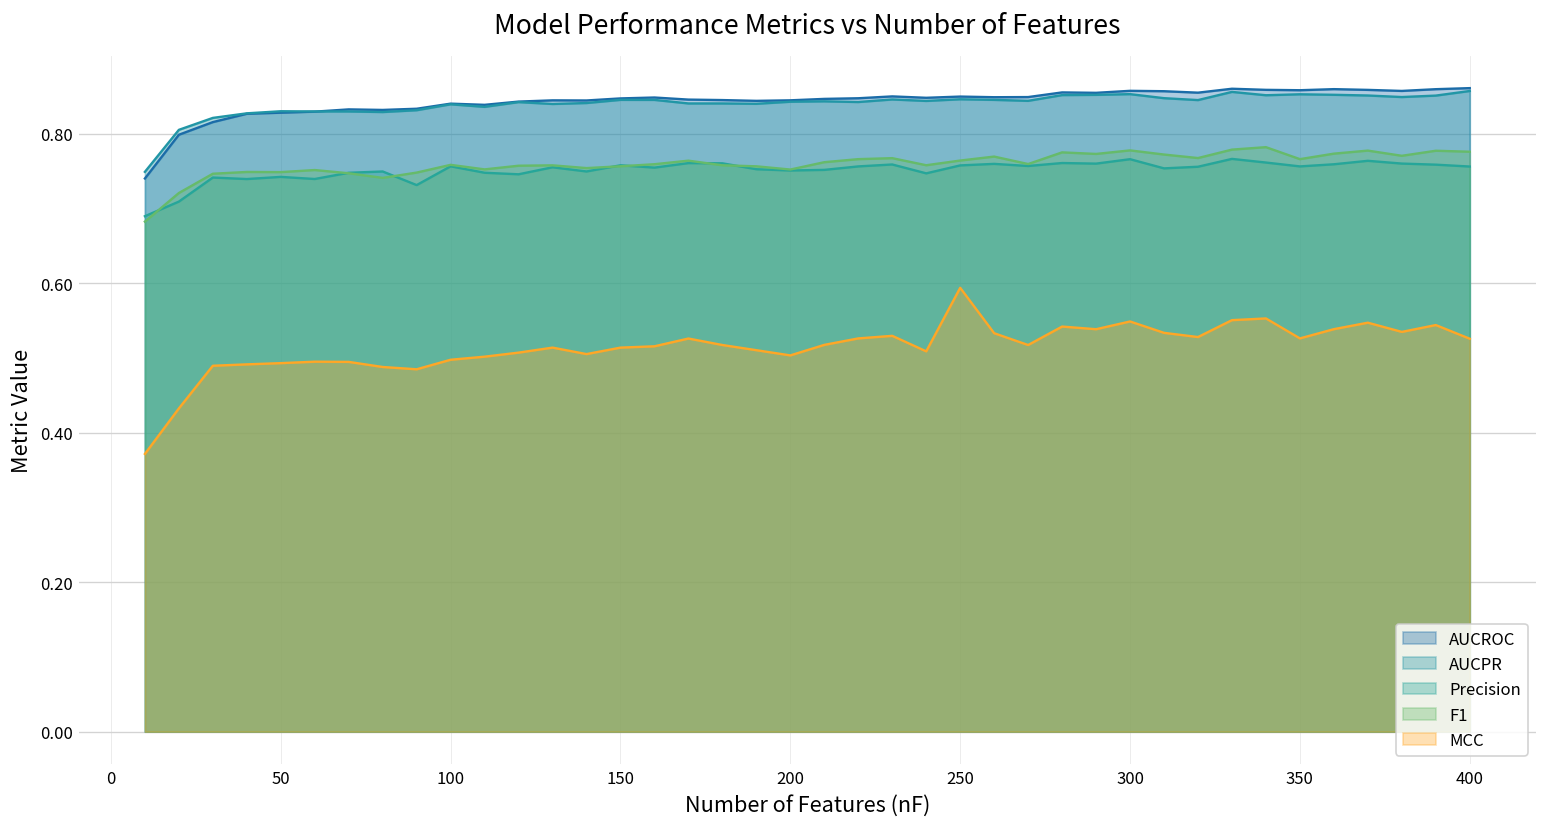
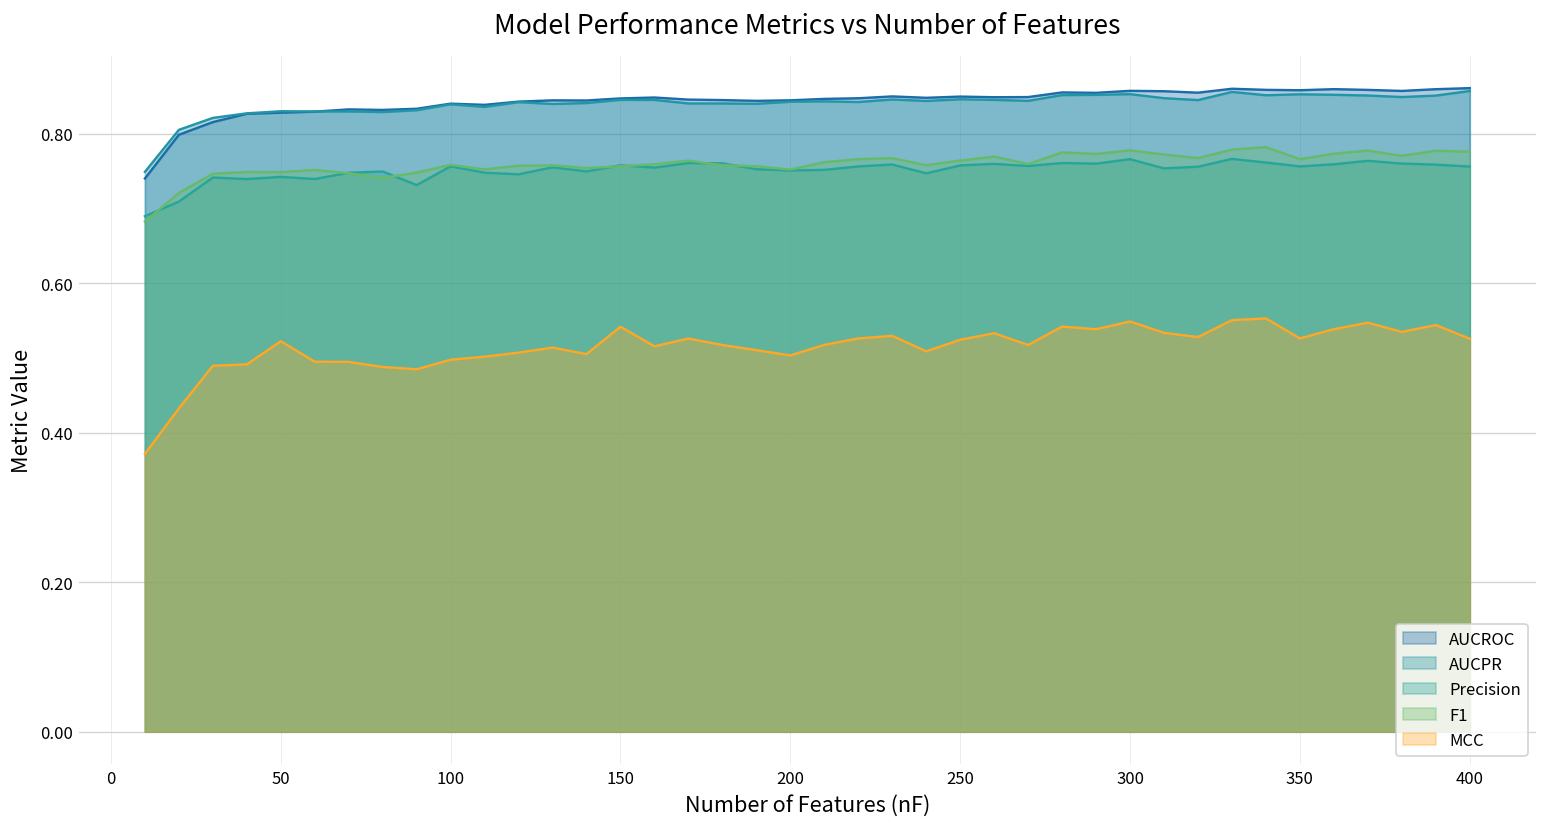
  {
    "MCC": {
-     "50": 0.49,
+     "50": 0.52,
      "100": 0.50,
-     "150": 0.51,
+     "150": 0.54,
      "200": 0.50,
-     "250": 0.59,
+     "250": 0.52,
      "300": 0.55,
      "350": 0.53,
      "400": 0.53
    }
  }
